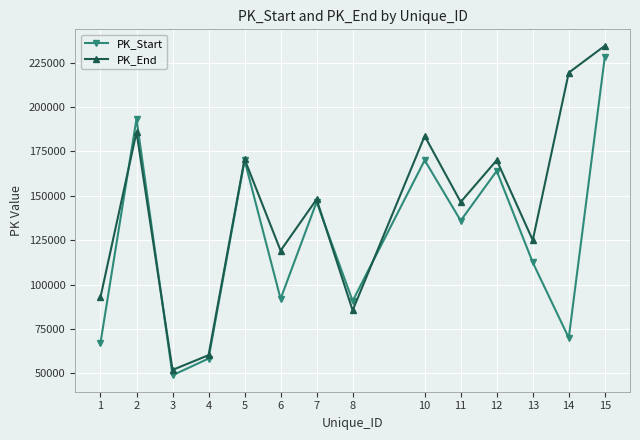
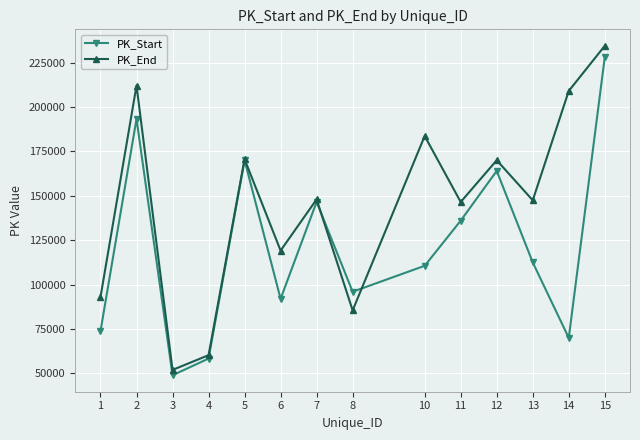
  {
    "PK_Start": {
-     "1": 67000,
+     "1": 74000,
      "2": 193000,
      "3": 49000,
      "4": 58000,
      "6": 92000,
      "7": 147000,
-     "8": 91000,
-     "10": 170000,
+     "8": 96000,
+     "10": 111000,
      "11": 136000,
      "12": 164000,
      "13": 113000,
      "14": 70000,
      "15": 228000
    },
    "PK_End": {
      "1": 93000,
-     "2": 186000,
+     "2": 212000,
      "3": 52000,
      "4": 60000,
      "6": 119000,
      "7": 148000,
      "8": 85000,
      "10": 184000,
      "11": 147000,
      "12": 170000,
-     "13": 125000,
-     "14": 219000,
+     "13": 147000,
+     "14": 209000,
      "15": 234000
    }
  }
